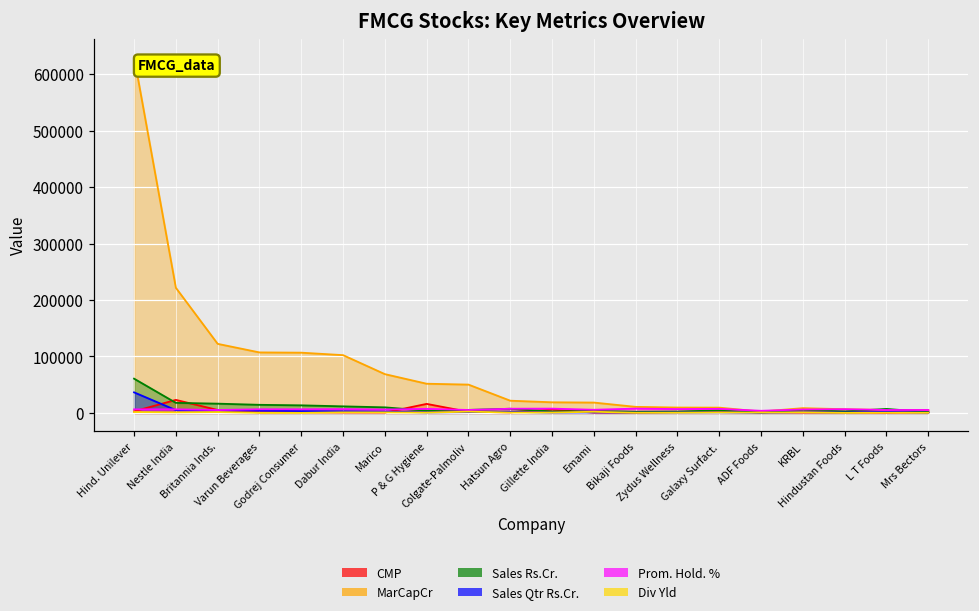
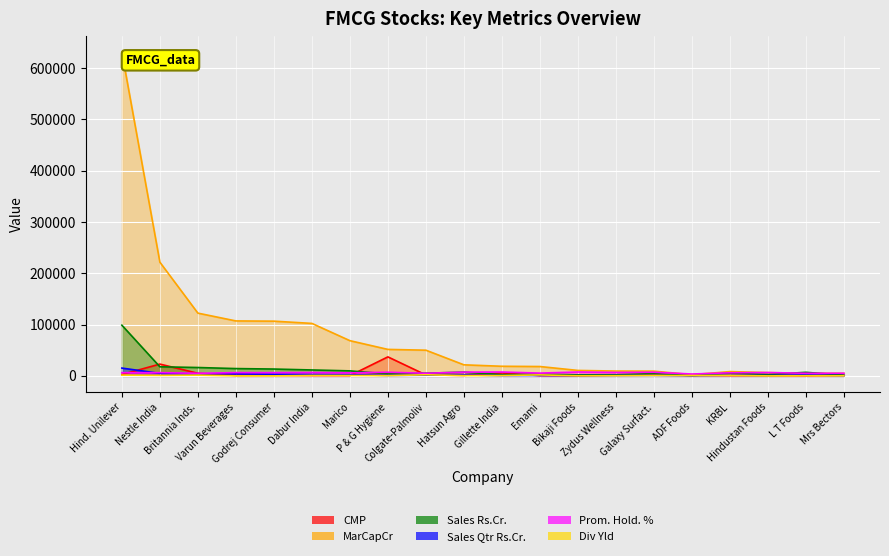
  {
    "CMP": {
      "Nestle India": 20000,
-     "P & G Hygiene": 20000
+     "P & G Hygiene": 40000
    },
    "Sales Rs.Cr.": {
-     "Hind. Unilever": 60000,
+     "Hind. Unilever": 100000,
      "Nestle India": 20000,
      "Britannia Inds.": 20000,
      "Varun Beverages": 10000,
      "Godrej Consumer": 10000
    },
    "Sales Qtr Rs.Cr.": {
-     "Hind. Unilever": 40000
+     "Hind. Unilever": 20000
    }
  }
